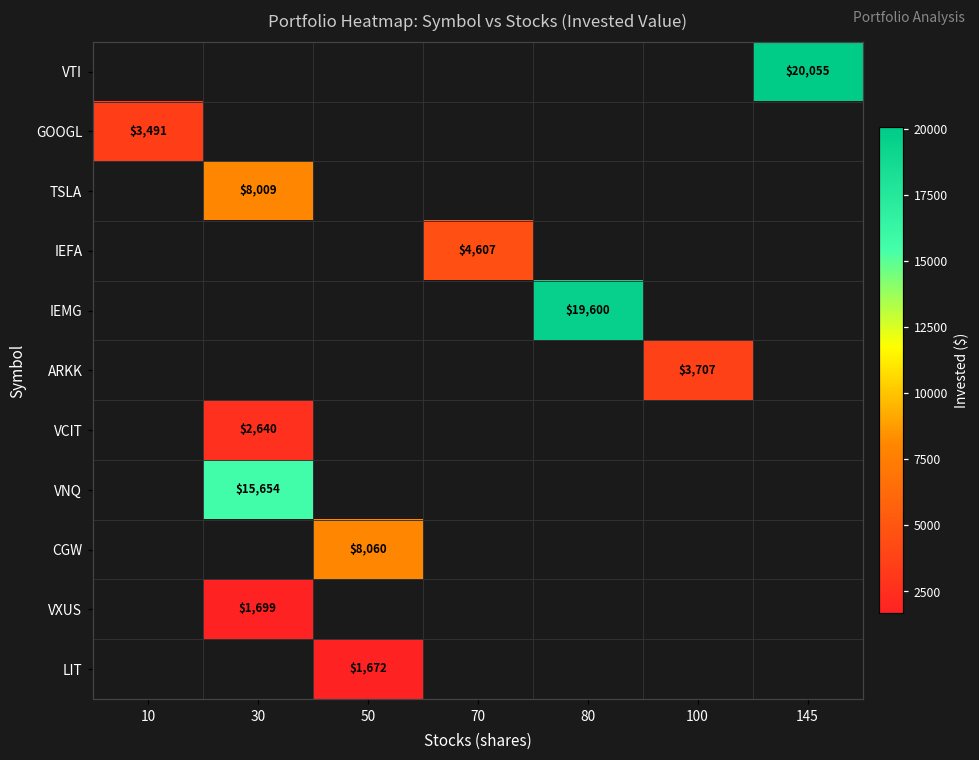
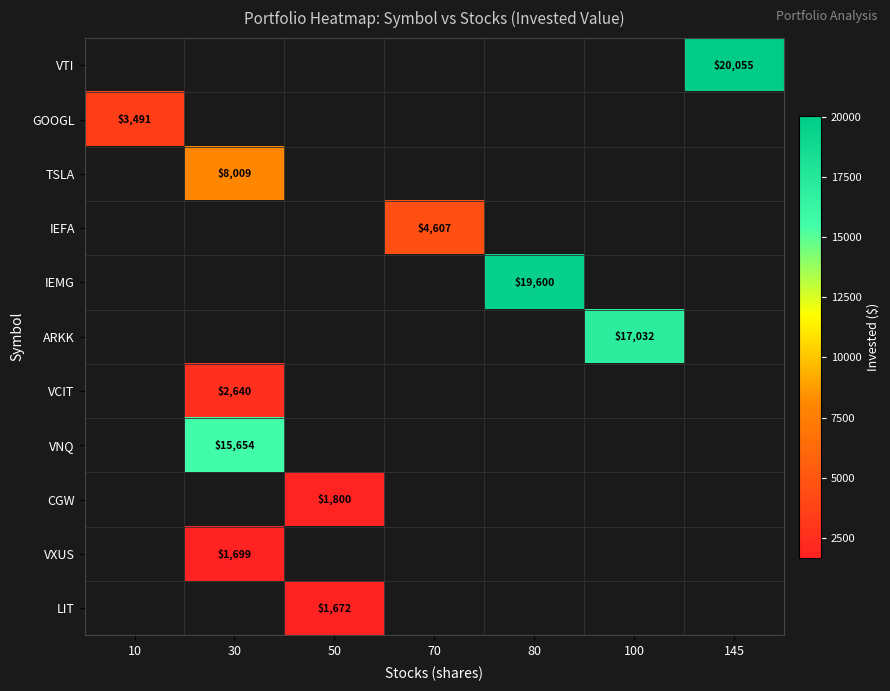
  {
    "VTI": {
      "145": "$20,055"
    },
    "GOOGL": {
      "10": "$3,491"
    },
    "TSLA": {
      "30": "$8,009"
    },
    "IEFA": {
      "70": "$4,607"
    },
    "IEMG": {
      "80": "$19,600"
    },
    "ARKK": {
-     "100": "$3,707"
+     "100": "$17,032"
    },
    "VCIT": {
      "30": "$2,640"
    },
    "VNQ": {
      "30": "$15,654"
    },
    "CGW": {
-     "50": "$8,060"
+     "50": "$1,800"
    },
    "VXUS": {
      "30": "$1,699"
    },
    "LIT": {
      "50": "$1,672"
    }
  }
